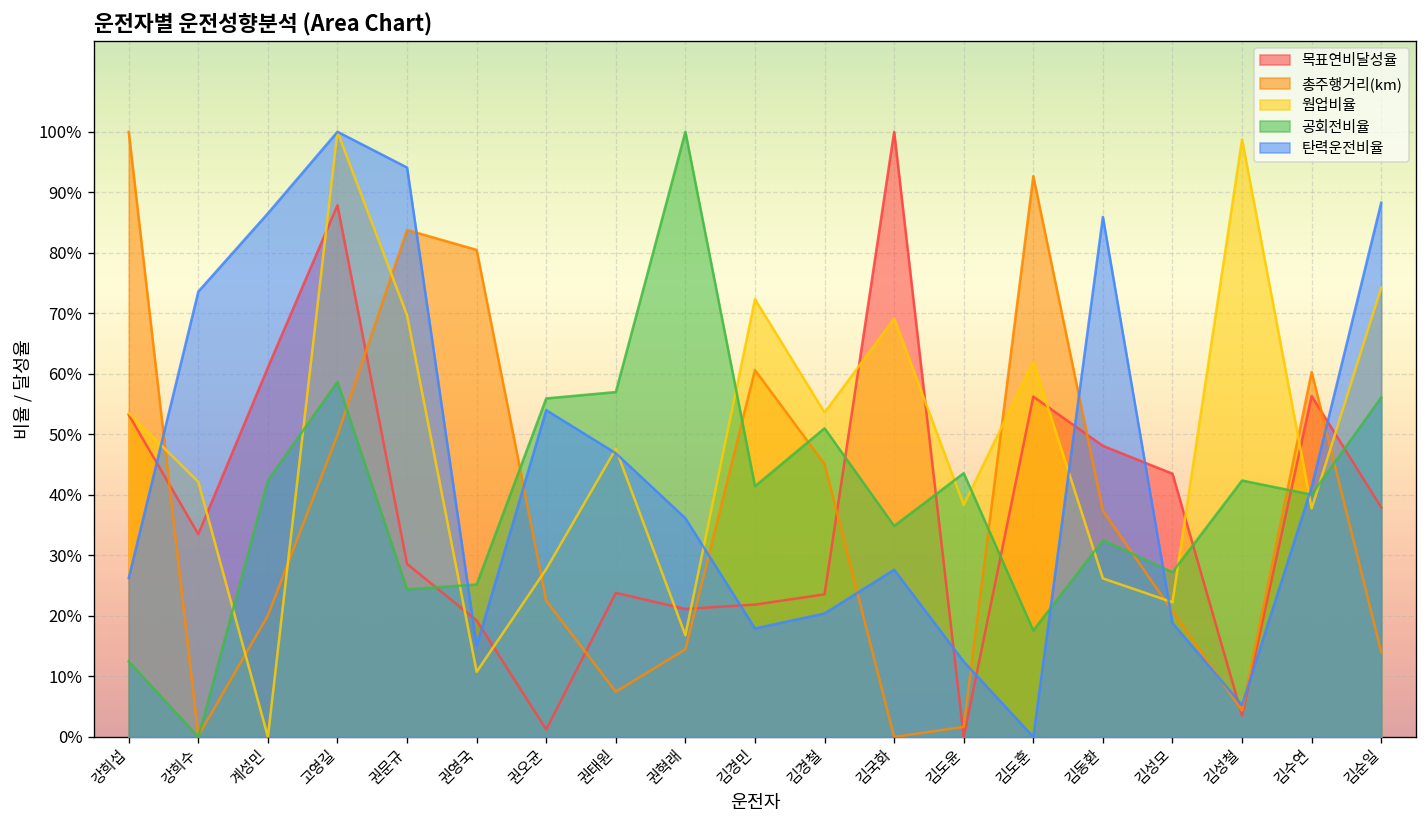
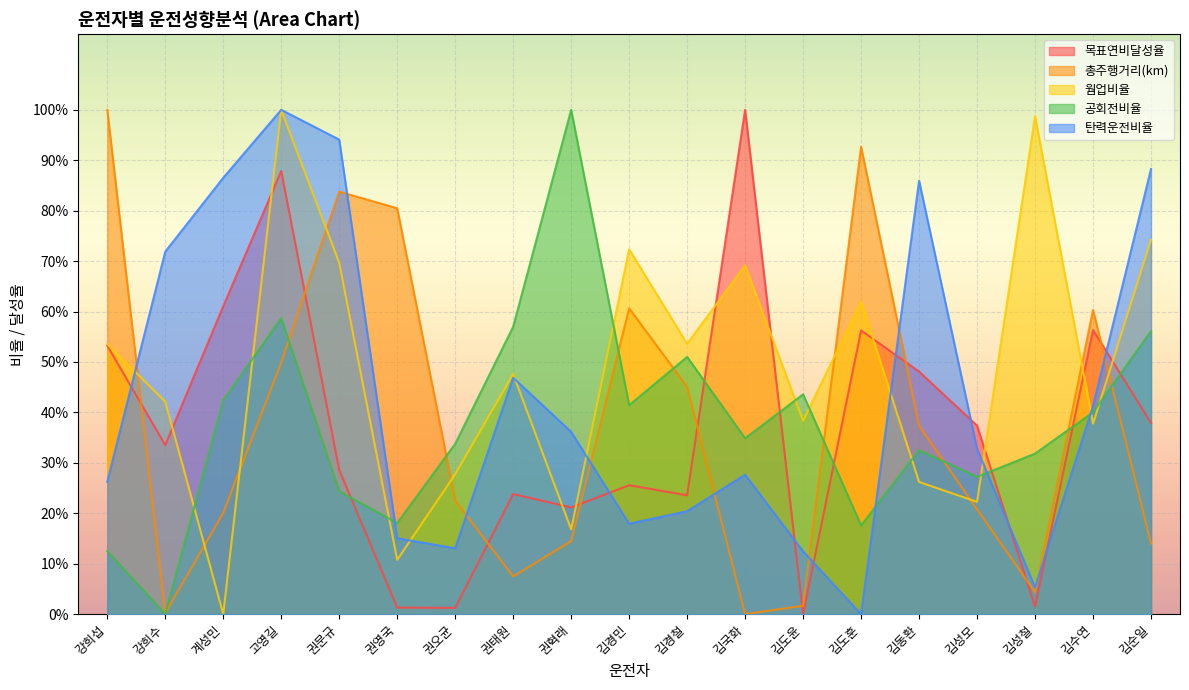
  {
    "목표연비달성율": {
      "강희수": "34%",
      "계성민": "61%",
      "고영길": "88%",
      "권문규": "29%",
-     "권영국": "19%",
+     "권영국": "1%",
      "권오균": "1%",
      "권태원": "24%",
      "권혁래": "21%",
-     "김경민": "22%",
+     "김경민": "26%",
      "김경철": "24%",
      "김국화": "100%",
      "김도윤": "0%",
      "김도훈": "56%",
      "김동환": "48%",
-     "김성모": "44%",
-     "김성철": "4%",
+     "김성모": "37%",
+     "김성철": "2%",
      "김수연": "56%",
      "김순일": "38%"
    },
    "공회전비율": {
      "강희섭": "12%",
      "계성민": "42%",
      "고영길": "59%",
      "권문규": "24%",
-     "권영국": "25%",
-     "권오균": "56%",
+     "권영국": "18%",
+     "권오균": "34%",
      "권태원": "57%",
      "권혁래": "100%",
      "김경민": "41%",
      "김경철": "51%",
      "김국화": "35%",
      "김도윤": "44%",
      "김도훈": "18%",
      "김동환": "33%",
      "김성모": "27%",
-     "김성철": "42%",
+     "김성철": "32%",
      "김수연": "40%",
      "김순일": "56%"
    },
    "탄력운전비율": {
      "강희섭": "26%",
-     "강희수": "74%",
+     "강희수": "72%",
      "계성민": "87%",
      "권문규": "94%",
      "권영국": "15%",
-     "권오균": "54%",
+     "권오균": "13%",
      "권태원": "47%",
      "권혁래": "36%",
      "김경민": "18%",
      "김경철": "20%",
      "김국화": "28%",
      "김도윤": "12%",
      "김도훈": "0%",
      "김동환": "86%",
-     "김성모": "19%",
+     "김성모": "33%",
      "김성철": "5%",
      "김수연": "41%",
      "김순일": "88%"
    }
  }
